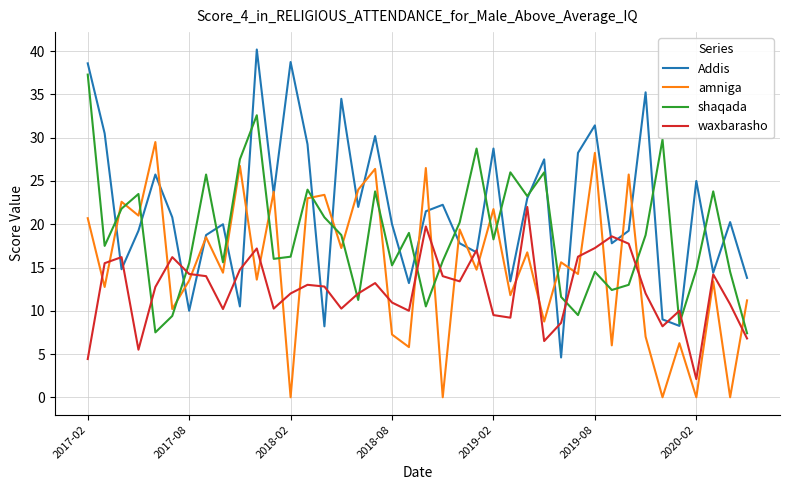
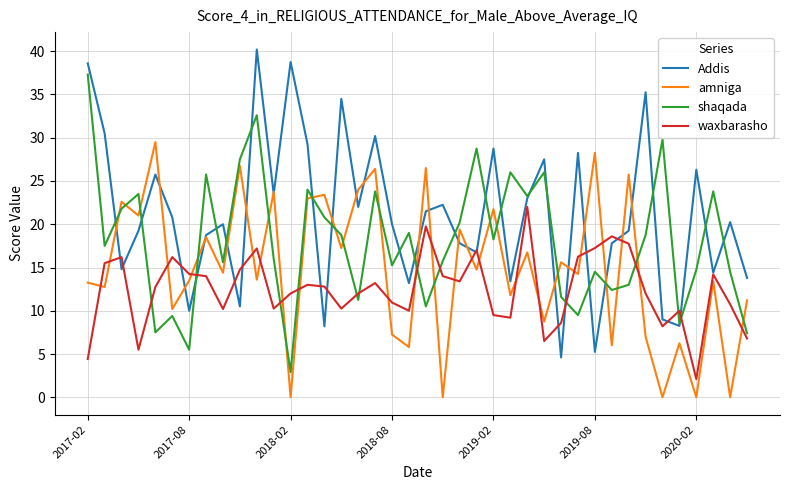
  {
    "Addis": {
      "2017-02": 39,
      "2017-08": 10,
      "2018-02": 39,
      "2018-08": 20,
      "2019-02": 29,
-     "2019-08": 31,
-     "2020-02": 25
+     "2019-08": 5,
+     "2020-02": 26
    },
    "amniga": {
-     "2017-02": 21,
+     "2017-02": 13,
      "2017-08": 14,
      "2018-02": 0,
      "2018-08": 7,
      "2019-02": 22,
      "2019-08": 28,
      "2020-02": 0
    },
    "shaqada": {
      "2017-02": 37,
-     "2017-08": 16,
-     "2018-02": 16,
+     "2017-08": 6,
+     "2018-02": 3,
      "2018-08": 15,
      "2019-02": 18,
      "2019-08": 15,
      "2020-02": 15
    },
    "waxbarasho": {
      "2017-02": 4,
      "2017-08": 14,
      "2018-02": 12,
      "2018-08": 11,
      "2019-02": 10,
      "2019-08": 17,
      "2020-02": 2
    }
  }
